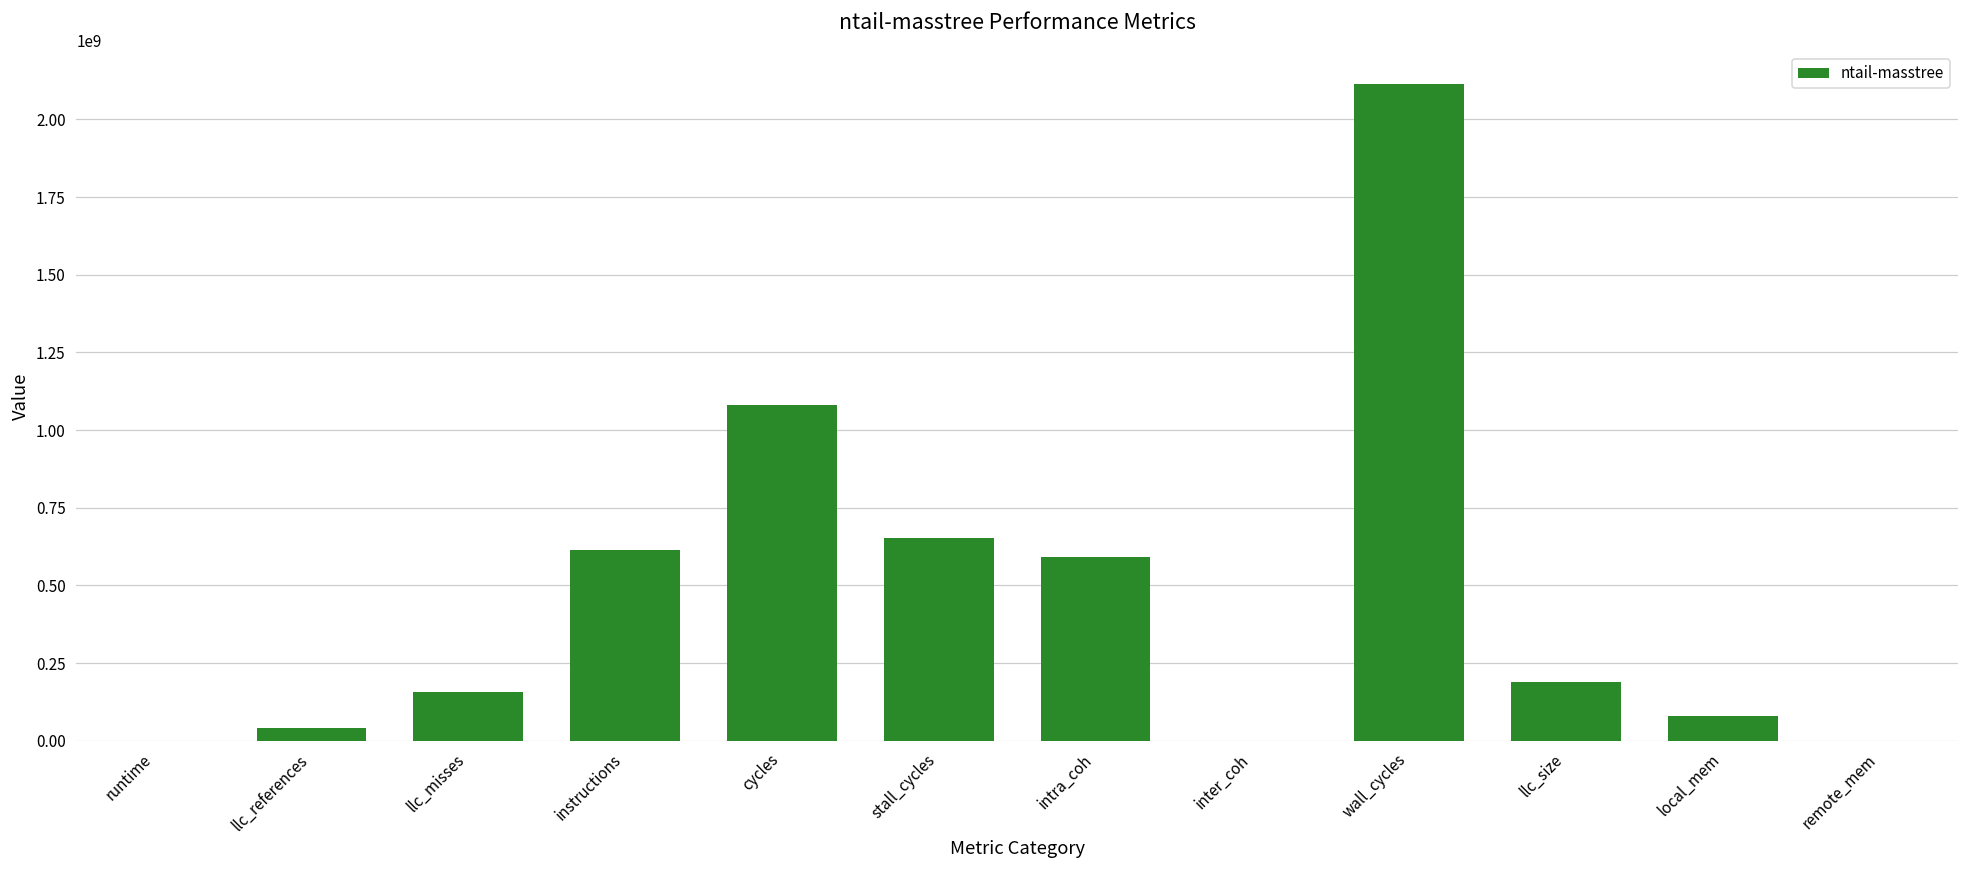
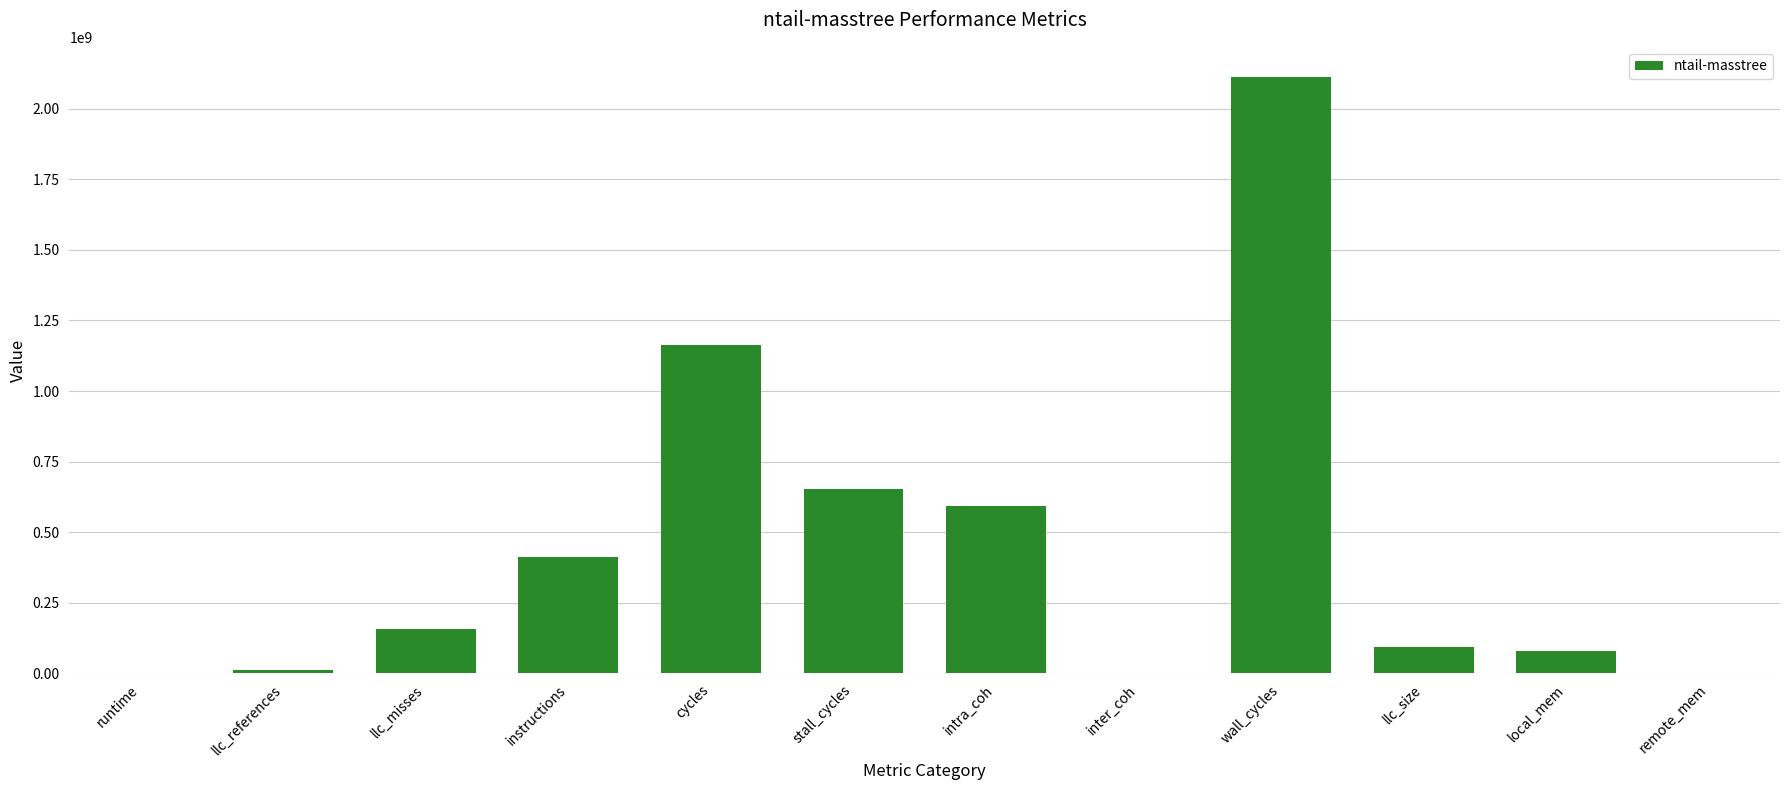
  {
-   "llc_references": 40000000,
+   "llc_references": 10000000,
    "llc_misses": 160000000,
-   "instructions": 610000000,
-   "cycles": 1080000000,
+   "instructions": 410000000,
+   "cycles": 1160000000,
    "stall_cycles": 650000000,
    "intra_coh": 590000000,
    "wall_cycles": 2110000000,
-   "llc_size": 190000000,
+   "llc_size": 90000000,
    "local_mem": 80000000
  }
